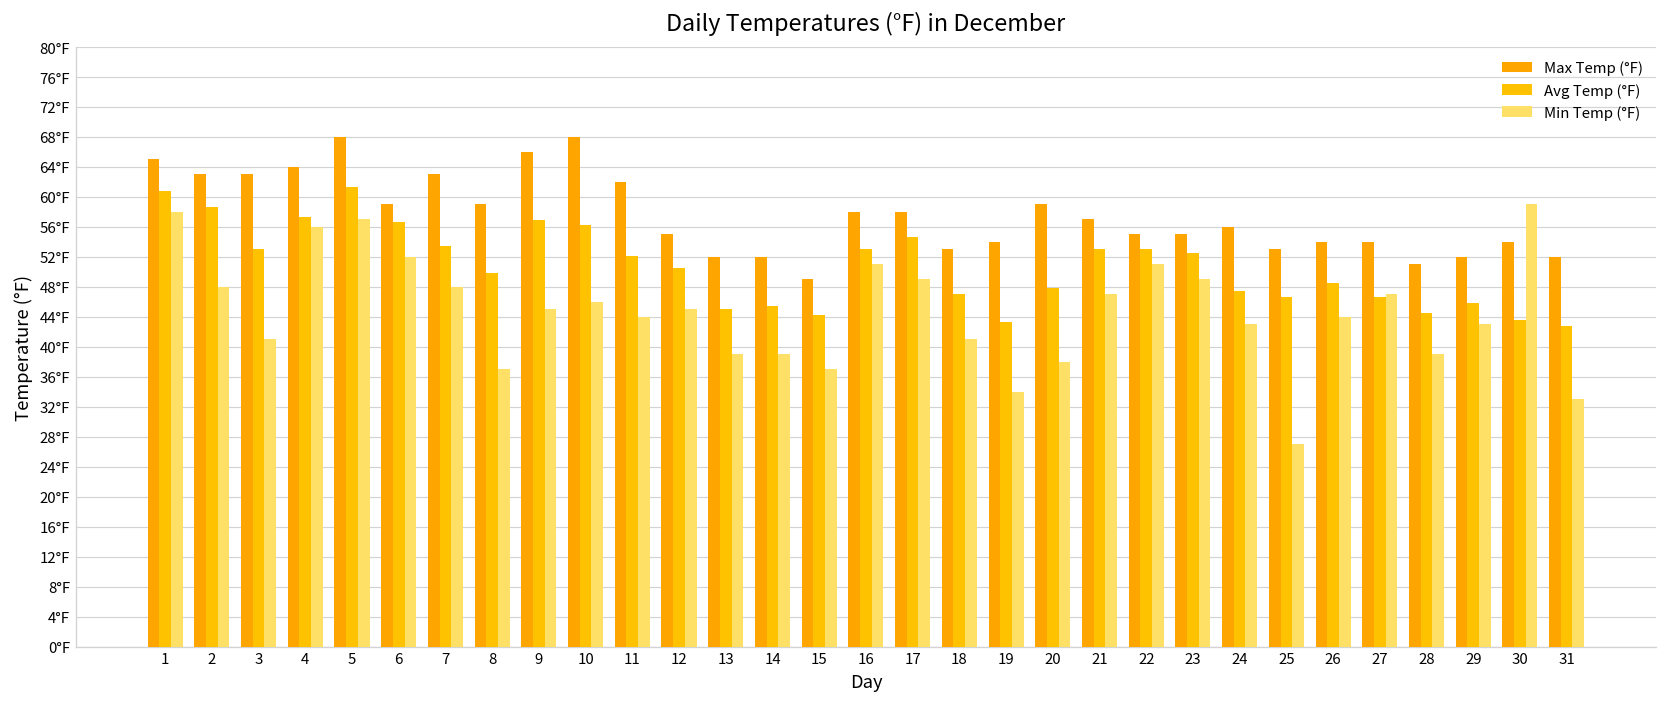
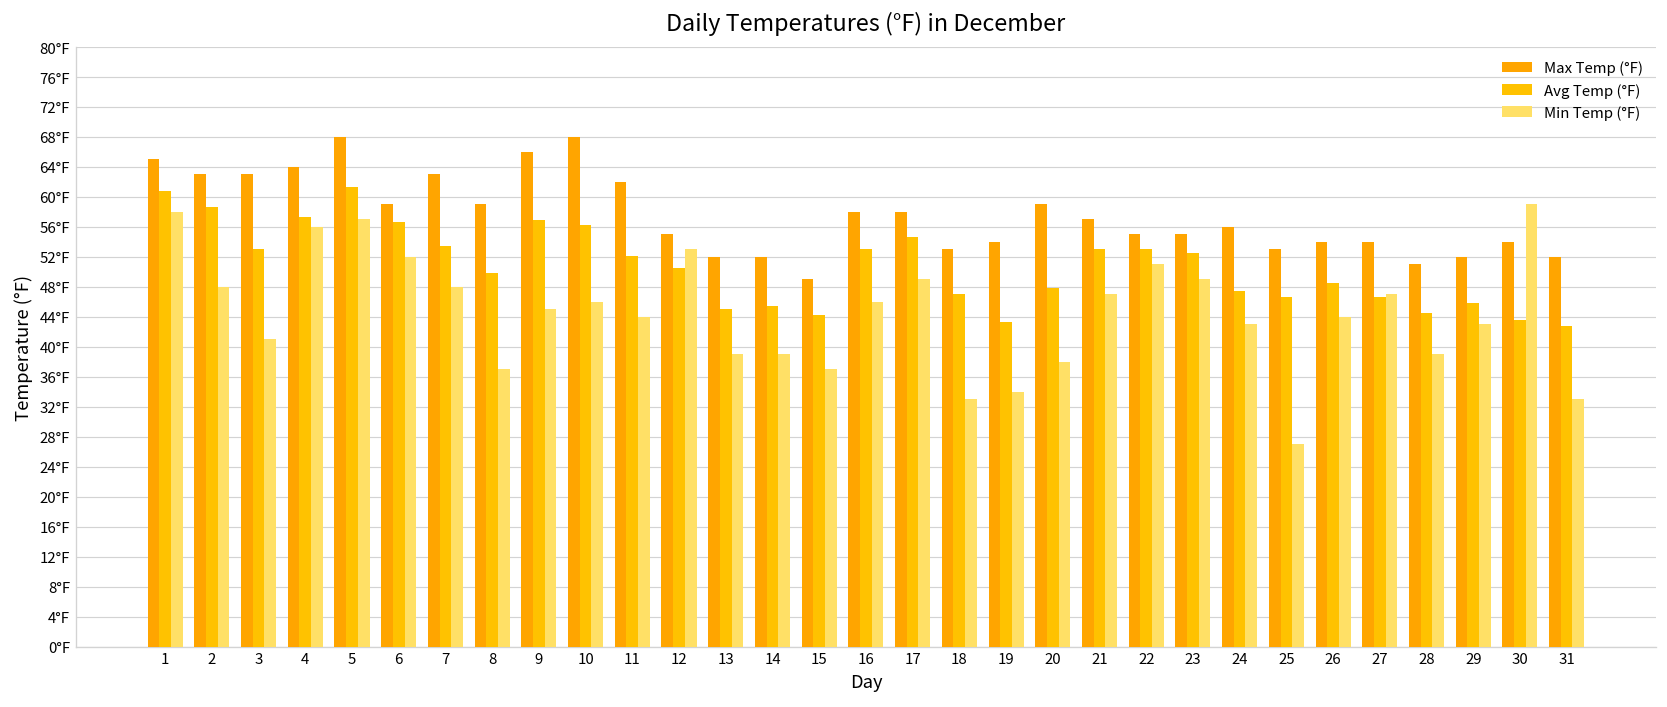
  {
    "Min Temp (°F)": {
      "1": "58°F",
      "2": "48°F",
      "3": "41°F",
      "4": "56°F",
      "5": "57°F",
      "6": "52°F",
      "7": "48°F",
      "8": "37°F",
      "9": "45°F",
      "10": "46°F",
      "11": "44°F",
-     "12": "45°F",
+     "12": "53°F",
      "13": "39°F",
      "14": "39°F",
      "15": "37°F",
-     "16": "51°F",
+     "16": "46°F",
      "17": "49°F",
-     "18": "41°F",
+     "18": "33°F",
      "19": "34°F",
      "20": "38°F",
      "21": "47°F",
      "22": "51°F",
      "23": "49°F",
      "24": "43°F",
      "25": "27°F",
      "26": "44°F",
      "27": "47°F",
      "28": "39°F",
      "29": "43°F",
      "30": "59°F",
      "31": "33°F"
    }
  }
